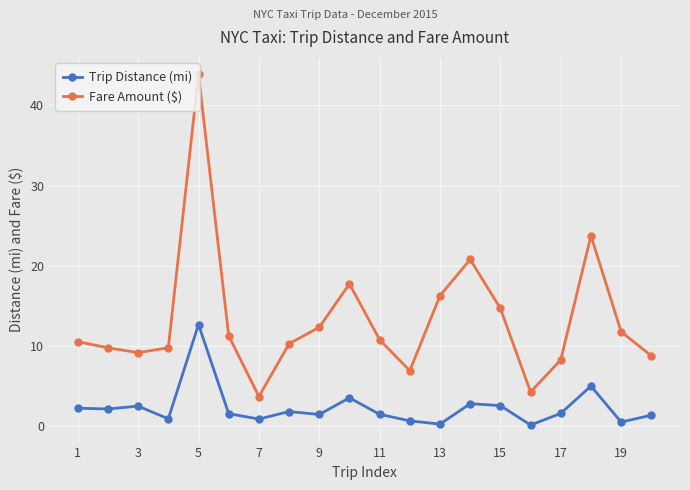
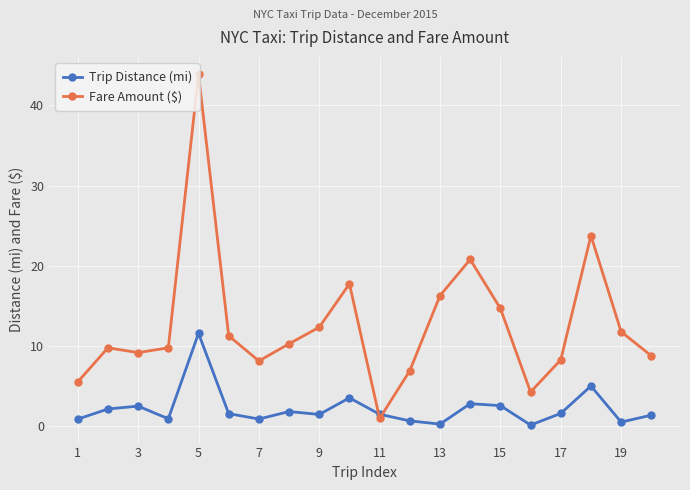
  {
    "Trip Distance (mi)": {
-     "1": 2,
+     "1": 1,
      "3": 3,
-     "5": 13,
+     "5": 12,
      "7": 1,
      "9": 2,
      "11": 2,
      "13": 0,
      "15": 3,
      "17": 2,
      "19": 1
    },
    "Fare Amount ($)": {
-     "1": 11,
+     "1": 6,
      "3": 9,
-     "7": 4,
+     "7": 8,
      "9": 12,
-     "11": 11,
+     "11": 1,
      "13": 16,
      "15": 15,
      "17": 8,
      "19": 12
    }
  }
